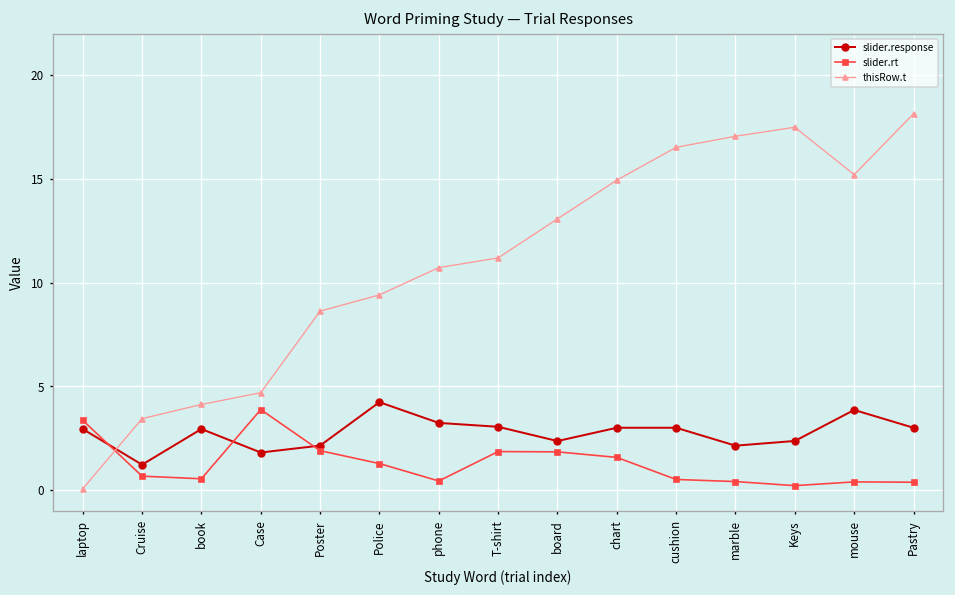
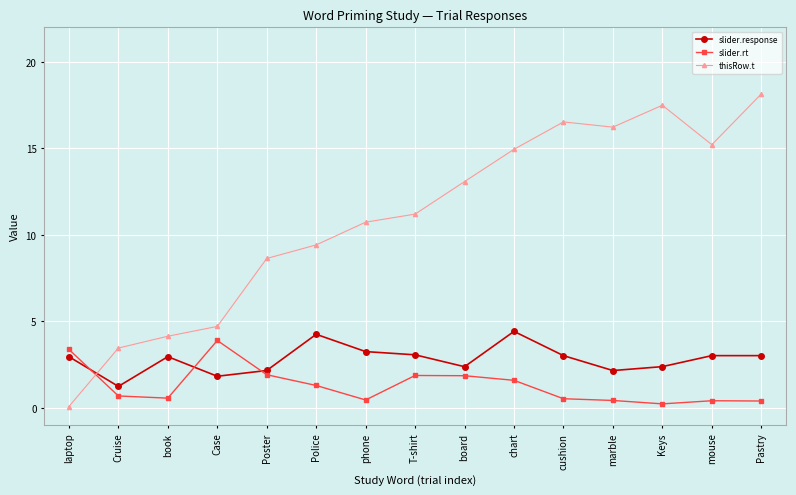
  {
    "slider.response": {
      "laptop": 2.9,
      "Cruise": 1.2,
      "book": 2.9,
      "Case": 1.8,
      "Poster": 2.1,
      "Police": 4.2,
      "phone": 3.2,
      "T-shirt": 3.1,
      "board": 2.4,
-     "chart": 3.0,
+     "chart": 4.4,
      "cushion": 3.0,
      "marble": 2.1,
      "Keys": 2.4,
-     "mouse": 3.9,
+     "mouse": 3.0,
      "Pastry": 3.0
    },
    "slider.rt": {
      "laptop": 3.4,
      "Cruise": 0.7,
      "book": 0.5,
      "Case": 3.9,
      "Poster": 1.9,
      "Police": 1.3,
      "phone": 0.4,
      "T-shirt": 1.9,
      "board": 1.8,
      "chart": 1.6,
      "cushion": 0.5,
      "marble": 0.4,
      "Keys": 0.2,
      "mouse": 0.4,
      "Pastry": 0.4
    },
    "thisRow.t": {
      "laptop": 0.1,
      "Cruise": 3.4,
      "book": 4.1,
      "Case": 4.7,
      "Poster": 8.6,
      "Police": 9.4,
      "phone": 10.7,
      "T-shirt": 11.2,
      "board": 13.1,
      "chart": 14.9,
      "cushion": 16.5,
-     "marble": 17.1,
+     "marble": 16.2,
      "Keys": 17.5,
      "mouse": 15.2,
      "Pastry": 18.1
    }
  }
